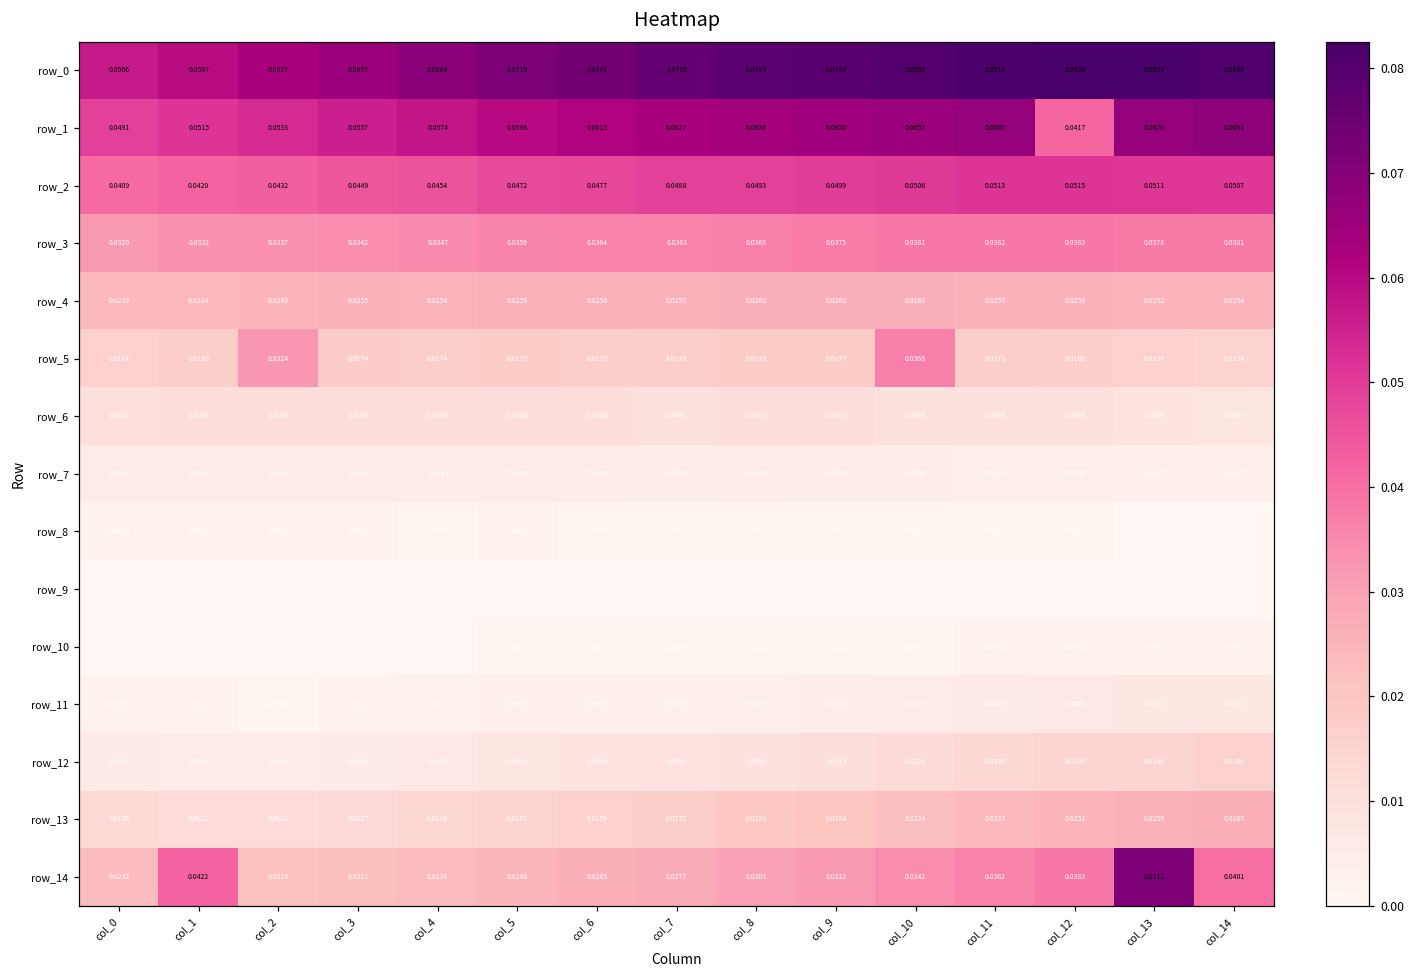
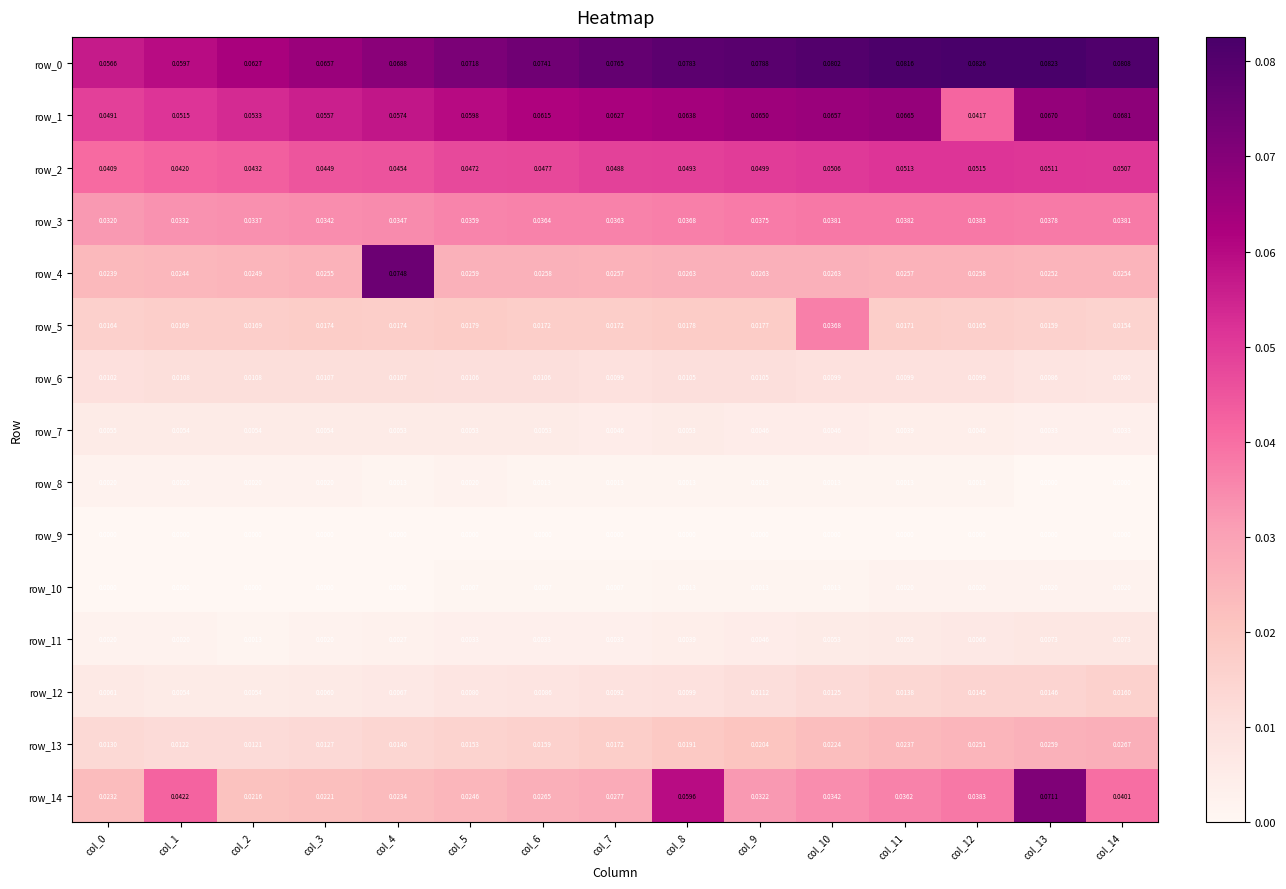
  {
    "row_0": {
      "col_0": 0.0566,
      "col_1": 0.0597,
      "col_2": 0.0627,
      "col_3": 0.0657,
      "col_4": 0.0688,
      "col_5": 0.0718,
      "col_6": 0.0741,
      "col_7": 0.0765,
      "col_8": 0.0783,
      "col_9": 0.0788,
      "col_10": 0.0802,
      "col_11": 0.0816,
      "col_12": 0.0826,
      "col_13": 0.0823,
      "col_14": 0.0808
    },
    "row_1": {
      "col_0": 0.0491,
      "col_1": 0.0515,
      "col_2": 0.0533,
      "col_3": 0.0557,
      "col_4": 0.0574,
      "col_5": 0.0598,
      "col_6": 0.0615,
      "col_7": 0.0627,
      "col_8": 0.0638,
      "col_9": 0.0650,
      "col_10": 0.0657,
      "col_11": 0.0665,
      "col_12": 0.0417,
      "col_13": 0.0670,
      "col_14": 0.0681
    },
    "row_2": {
      "col_0": 0.0409,
      "col_1": 0.0420,
      "col_2": 0.0432,
      "col_3": 0.0449,
      "col_4": 0.0454,
      "col_5": 0.0472,
      "col_6": 0.0477,
      "col_7": 0.0488,
      "col_8": 0.0493,
      "col_9": 0.0499,
      "col_10": 0.0506,
      "col_11": 0.0513,
      "col_12": 0.0515,
      "col_13": 0.0511,
      "col_14": 0.0507
    },
    "row_3": {
      "col_0": 0.0320,
      "col_1": 0.0332,
      "col_2": 0.0337,
      "col_3": 0.0342,
      "col_4": 0.0347,
      "col_5": 0.0359,
      "col_6": 0.0364,
      "col_7": 0.0363,
      "col_8": 0.0368,
      "col_9": 0.0375,
      "col_10": 0.0381,
      "col_11": 0.0382,
      "col_12": 0.0383,
      "col_13": 0.0378,
      "col_14": 0.0381
    },
    "row_4": {
      "col_0": 0.0239,
      "col_1": 0.0244,
      "col_2": 0.0249,
      "col_3": 0.0255,
-     "col_4": 0.0254,
+     "col_4": 0.0748,
      "col_5": 0.0259,
      "col_6": 0.0258,
      "col_7": 0.0257,
      "col_8": 0.0263,
      "col_9": 0.0263,
      "col_10": 0.0263,
      "col_11": 0.0257,
      "col_12": 0.0258,
      "col_13": 0.0252,
      "col_14": 0.0254
    },
    "row_5": {
      "col_0": 0.0164,
      "col_1": 0.0169,
-     "col_2": 0.0324,
+     "col_2": 0.0169,
      "col_3": 0.0174,
      "col_4": 0.0174,
      "col_5": 0.0179,
      "col_6": 0.0172,
      "col_7": 0.0172,
      "col_8": 0.0178,
      "col_9": 0.0177,
      "col_10": 0.0368,
      "col_11": 0.0171,
      "col_12": 0.0165,
      "col_13": 0.0159,
      "col_14": 0.0154
    },
    "row_12": {
      "col_14": 0.0160
    },
    "row_13": {
      "col_6": 0.0159,
      "col_7": 0.0172,
      "col_8": 0.0191,
      "col_9": 0.0204,
      "col_10": 0.0224,
      "col_11": 0.0237,
      "col_12": 0.0251,
      "col_13": 0.0259,
      "col_14": 0.0267
    },
    "row_14": {
      "col_0": 0.0232,
      "col_1": 0.0422,
      "col_2": 0.0216,
      "col_3": 0.0221,
      "col_4": 0.0234,
      "col_5": 0.0246,
      "col_6": 0.0265,
      "col_7": 0.0277,
-     "col_8": 0.0303,
+     "col_8": 0.0596,
      "col_9": 0.0322,
      "col_10": 0.0342,
      "col_11": 0.0362,
      "col_12": 0.0383,
      "col_13": 0.0711,
      "col_14": 0.0401
    }
  }
